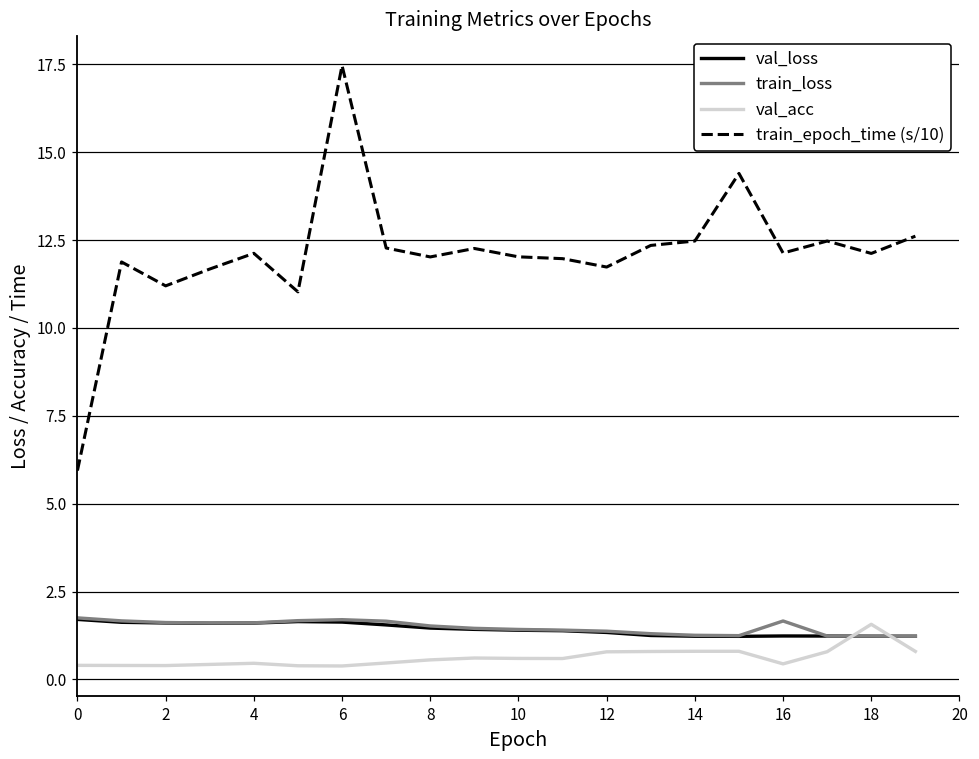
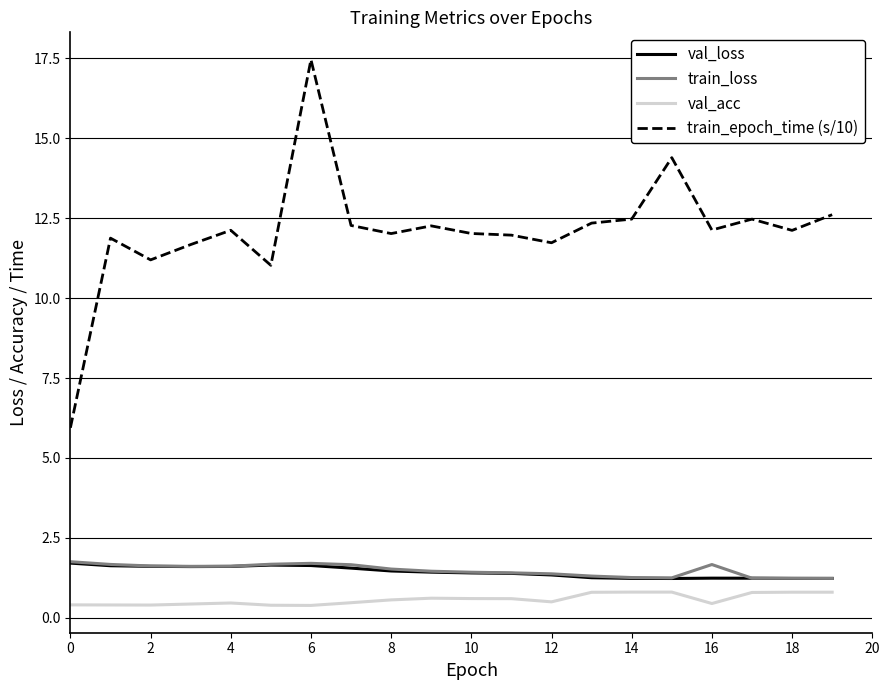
  {
    "train_loss": {
      "16": 1.7
    },
    "val_acc": {
      "0": 0.4,
      "2": 0.4,
      "4": 0.5,
      "6": 0.4,
      "8": 0.6,
      "10": 0.6,
-     "12": 0.8,
+     "12": 0.5,
      "14": 0.8,
      "16": 0.4,
-     "18": 1.6
+     "18": 0.8
    }
  }
